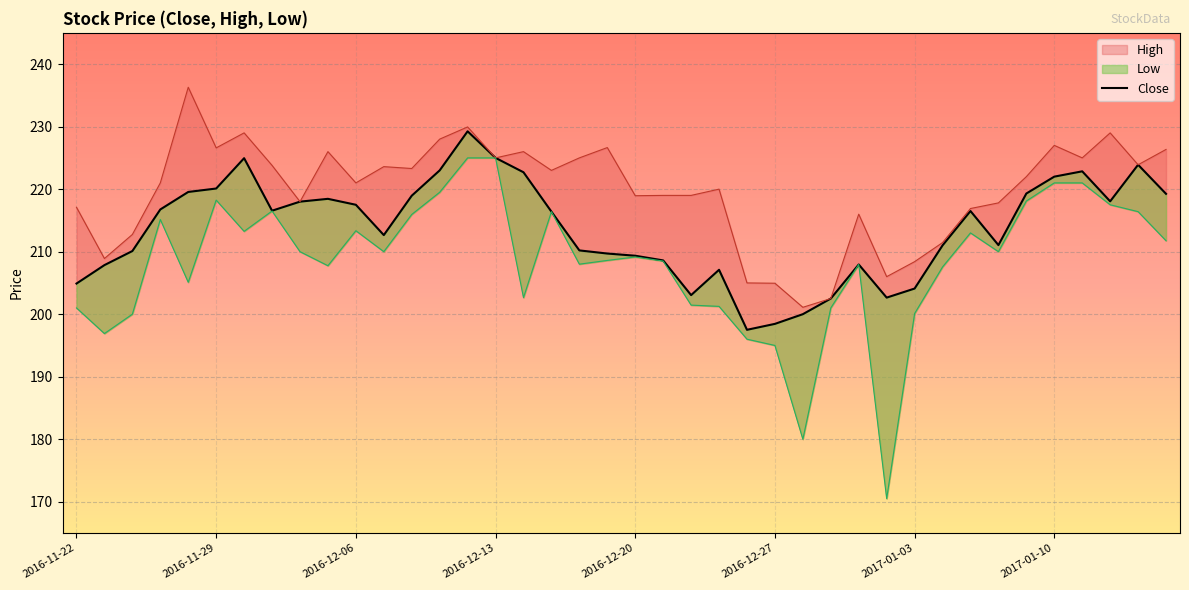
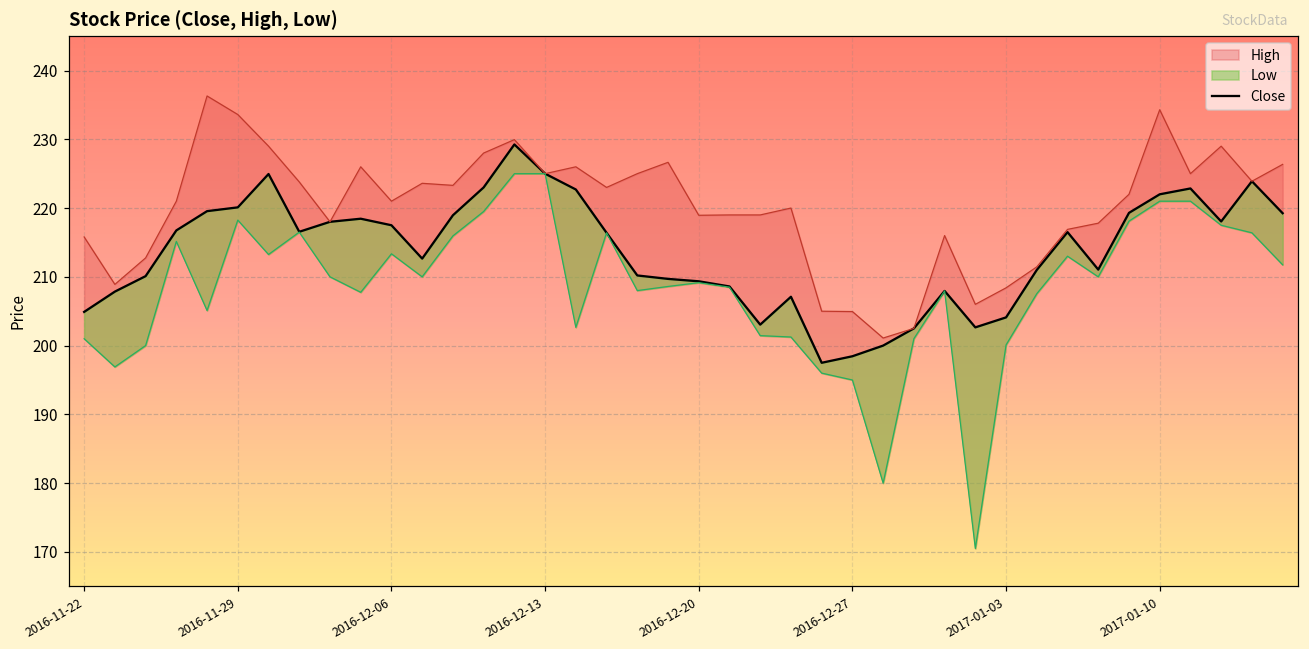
  {
    "Low": {
      "2016-11-22": 205,
      "2016-11-29": 220,
      "2016-12-06": 218,
      "2016-12-27": 198,
      "2017-01-03": 204,
      "2017-01-10": 222
    },
    "High": {
-     "2016-11-22": 217,
-     "2016-11-29": 227,
+     "2016-11-22": 216,
+     "2016-11-29": 234,
      "2016-12-06": 221,
      "2016-12-20": 219,
      "2016-12-27": 205,
      "2017-01-03": 208,
-     "2017-01-10": 227
+     "2017-01-10": 234
    }
  }
